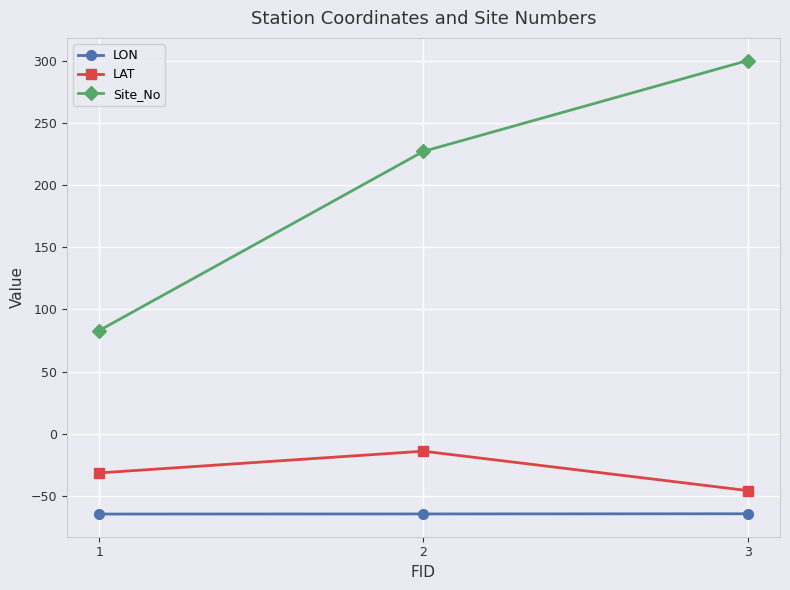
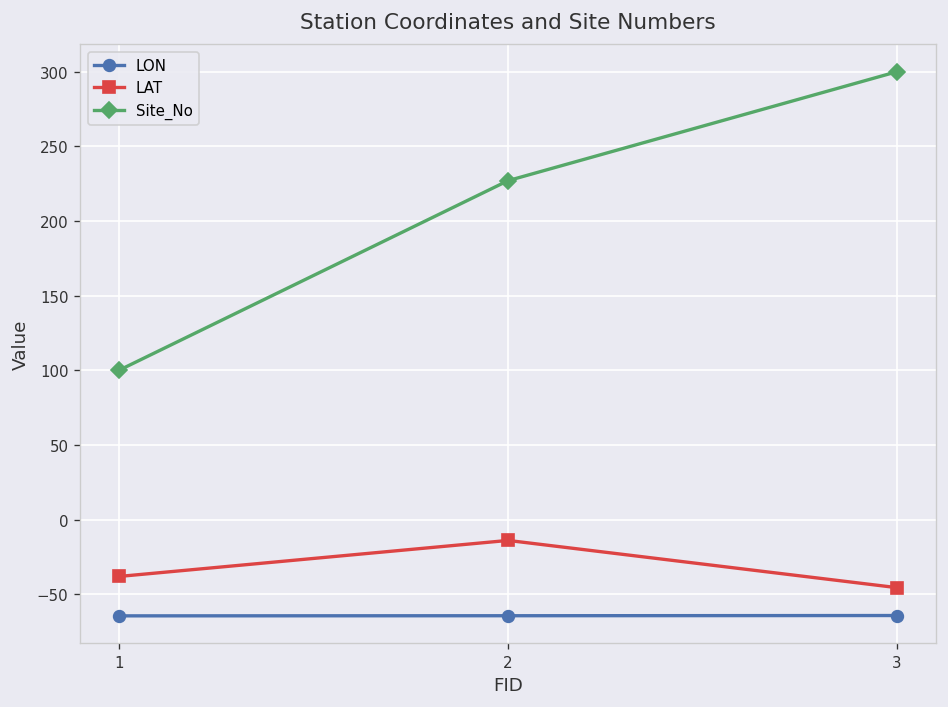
  {
    "LON": {
      "1": -65,
      "2": -64,
      "3": -64
    },
    "LAT": {
-     "1": -31,
+     "1": -38,
      "2": -14,
      "3": -46
    },
    "Site_No": {
-     "1": 83,
+     "1": 100,
      "2": 227,
      "3": 300
    }
  }
